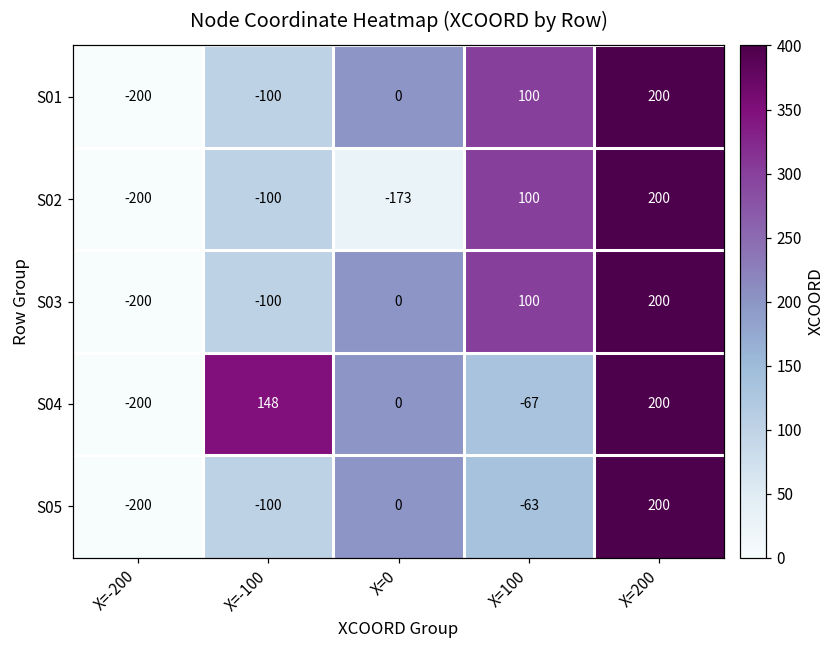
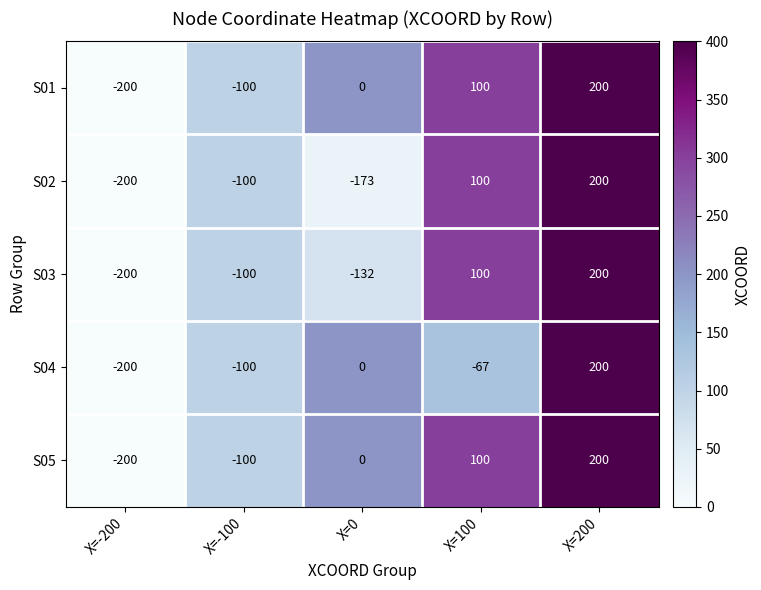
  {
    "S01": {
      "X=-200": -200,
      "X=-100": -100,
      "X=0": 0,
      "X=100": 100,
      "X=200": 200
    },
    "S02": {
      "X=-200": -200,
      "X=-100": -100,
      "X=0": -173,
      "X=100": 100,
      "X=200": 200
    },
    "S03": {
      "X=-200": -200,
      "X=-100": -100,
-     "X=0": 0,
+     "X=0": -132,
      "X=100": 100,
      "X=200": 200
    },
    "S04": {
      "X=-200": -200,
-     "X=-100": 148,
+     "X=-100": -100,
      "X=0": 0,
      "X=100": -67,
      "X=200": 200
    },
    "S05": {
      "X=-200": -200,
      "X=-100": -100,
      "X=0": 0,
-     "X=100": -63,
+     "X=100": 100,
      "X=200": 200
    }
  }
